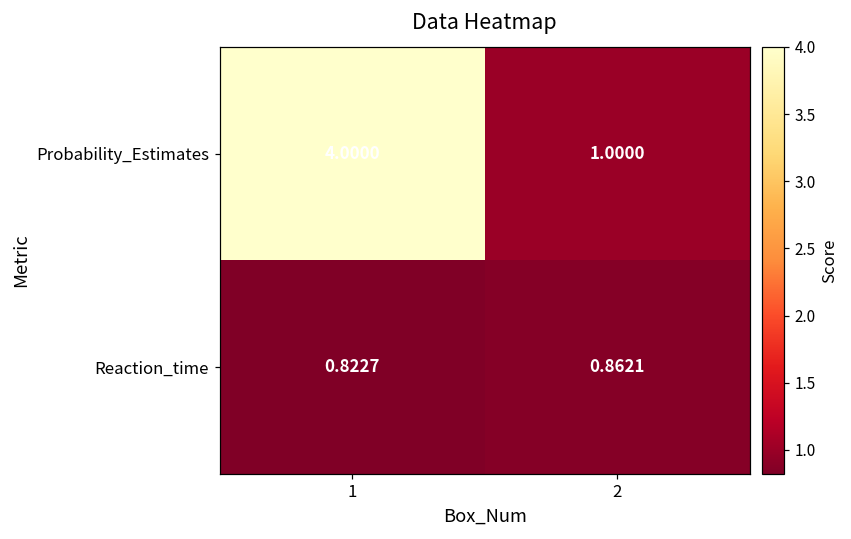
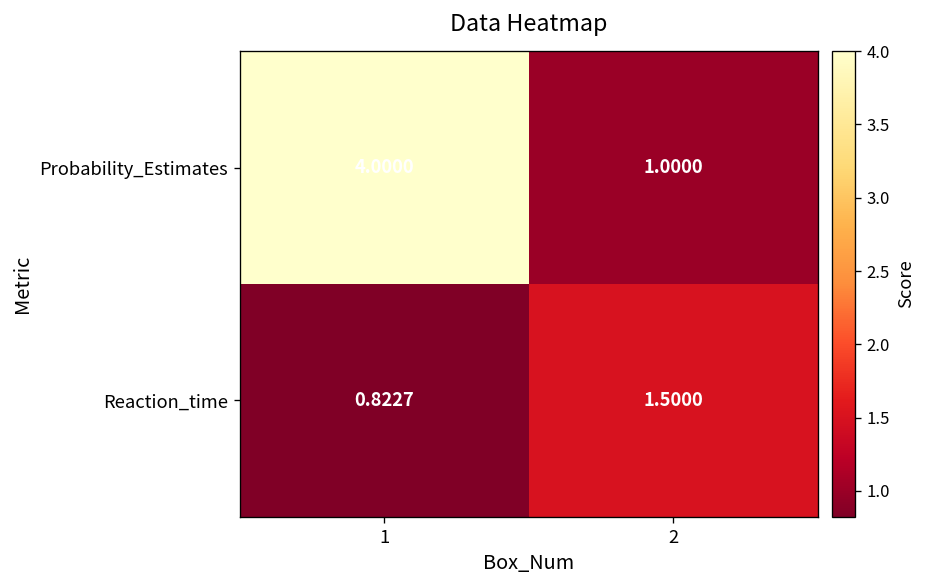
  {
    "Probability_Estimates": {
      "1": 4.0000,
      "2": 1.0000
    },
    "Reaction_time": {
      "1": 0.8227,
-     "2": 0.8621
+     "2": 1.5000
    }
  }
